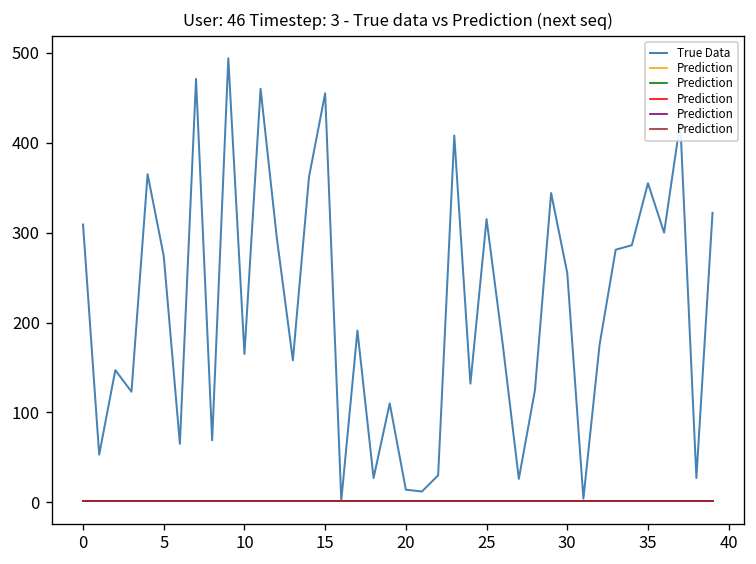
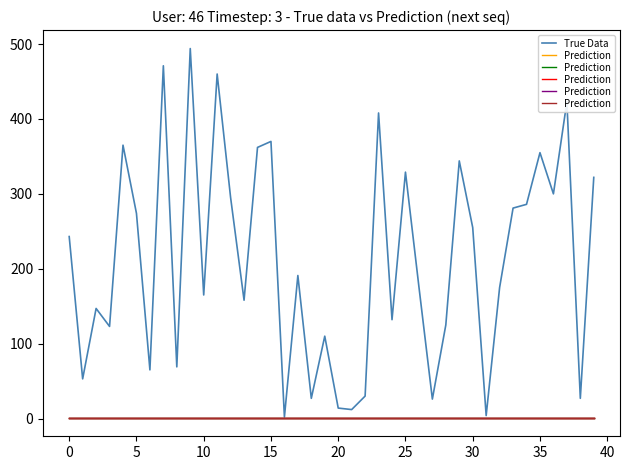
  {
    "True Data": {
-     "0": 310,
+     "0": 240,
      "5": 270,
      "10": 170,
-     "15": 460,
+     "15": 370,
      "20": 10,
-     "25": 320,
+     "25": 330,
      "30": 260,
      "35": 360
    },
    "Prediction": {
      "0": 0,
      "5": 0,
      "10": 0,
      "15": 0,
      "20": 0,
      "25": 0,
      "30": 0,
      "35": 0
    }
  }
